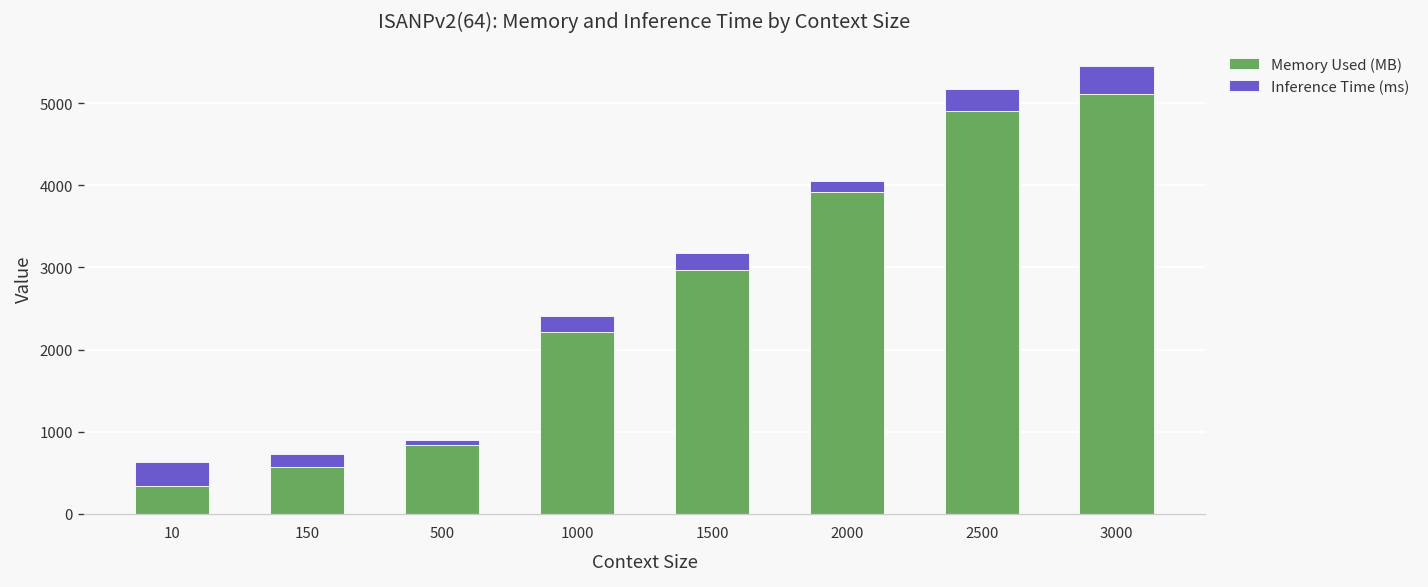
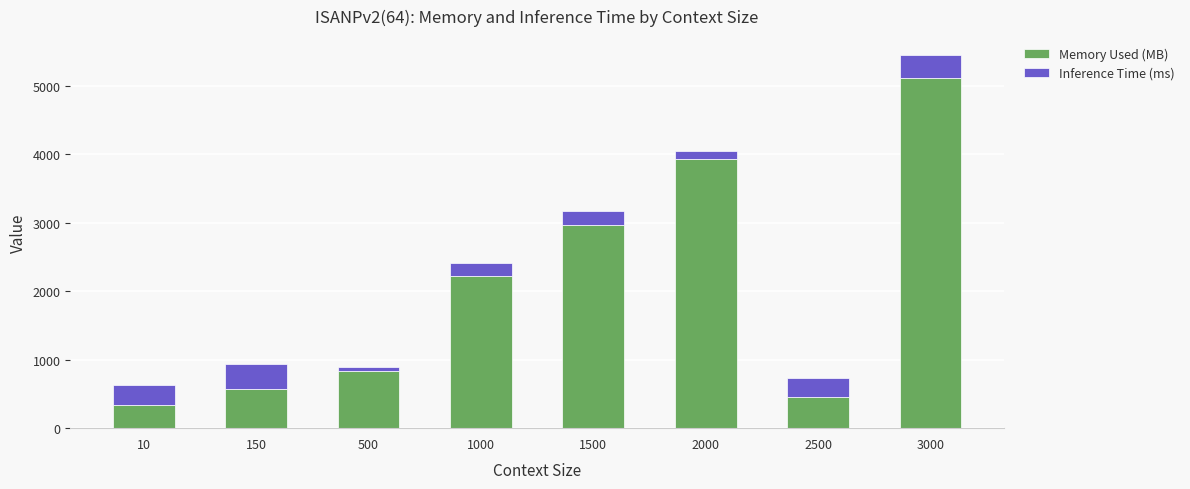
  {
    "Memory Used (MB)": {
      "10": 300,
      "150": 600,
      "500": 800,
      "1000": 2200,
      "1500": 3000,
      "2000": 3900,
-     "2500": 4900,
+     "2500": 500,
      "3000": 5100
    },
    "Inference Time (ms)": {
      "10": 300,
-     "150": 200,
+     "150": 400,
      "500": 100,
      "1000": 200,
      "1500": 200,
      "2000": 100,
      "2500": 300,
      "3000": 300
    }
  }
